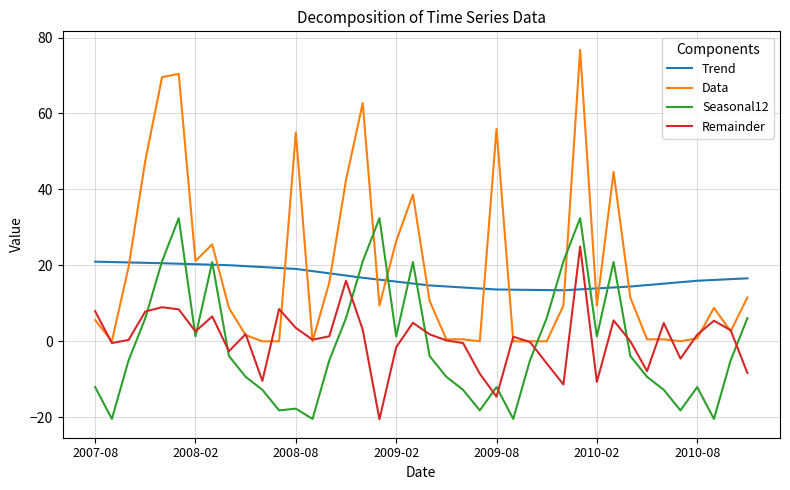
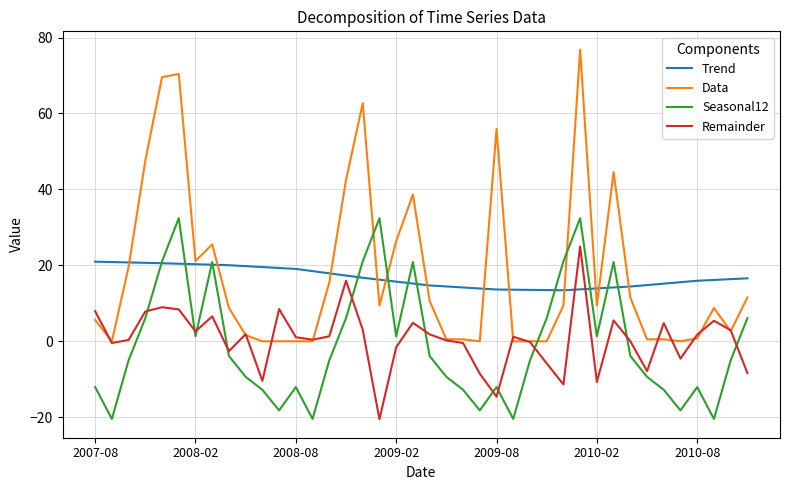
  {
    "Trend": {
      "2007-08": 21,
      "2008-02": 20,
      "2008-08": 19,
      "2009-02": 16,
      "2009-08": 14,
      "2010-02": 14,
      "2010-08": 16
    },
    "Data": {
      "2007-08": 6,
      "2008-02": 21,
-     "2008-08": 55,
+     "2008-08": 0,
      "2009-02": 26,
      "2009-08": 56,
      "2010-02": 9,
      "2010-08": 1
    },
    "Seasonal12": {
      "2007-08": -12,
      "2008-02": 1,
-     "2008-08": -18,
+     "2008-08": -12,
      "2009-02": 1,
      "2009-08": -12,
      "2010-02": 1,
      "2010-08": -12
    },
    "Remainder": {
      "2007-08": 8,
      "2008-02": 3,
-     "2008-08": 4,
+     "2008-08": 1,
      "2009-02": -2,
      "2009-08": -15,
      "2010-02": -11,
      "2010-08": 2
    }
  }
